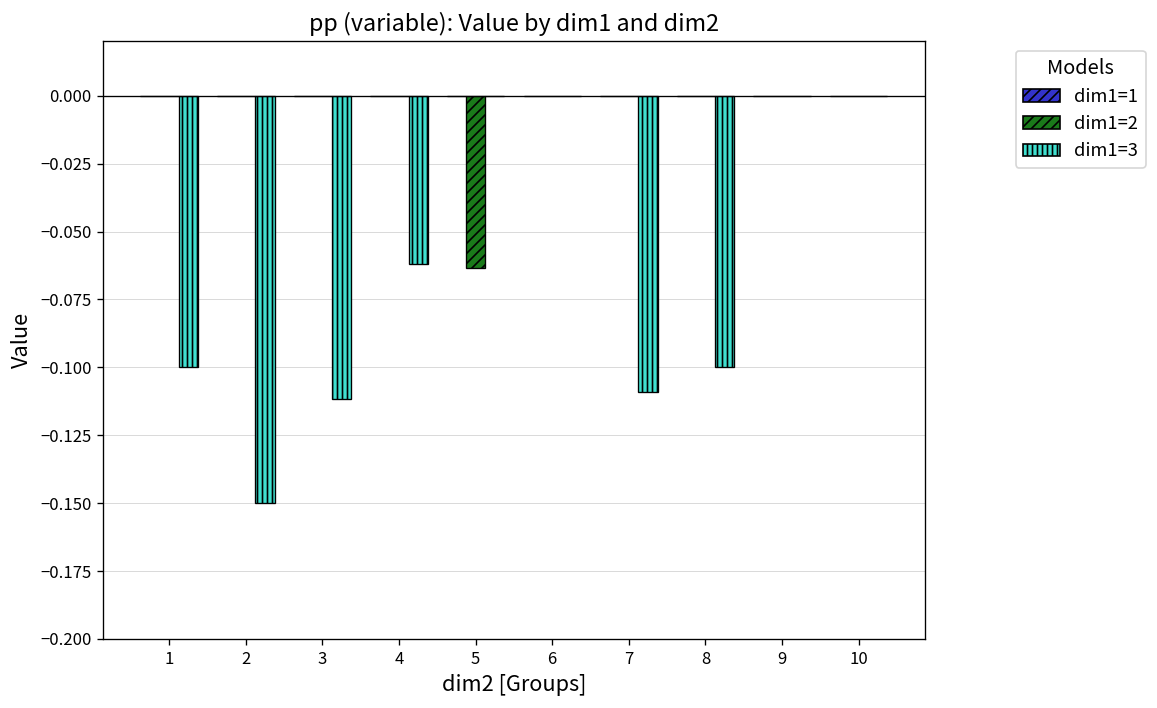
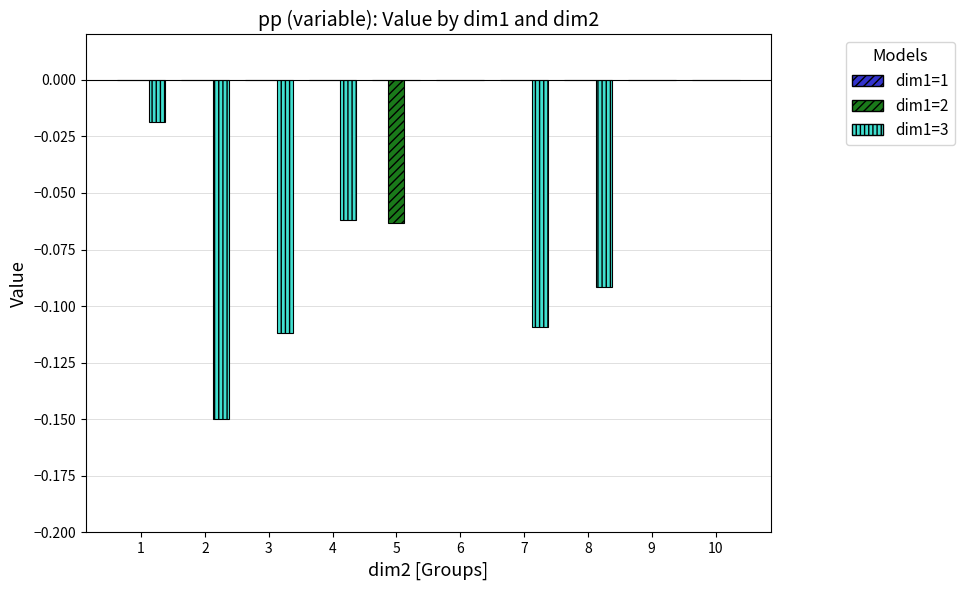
  {
    "dim1=1": {
      "1": 0.000,
      "2": 0.000,
      "3": 0.000,
      "4": 0.000,
      "5": 0.000,
      "6": 0.000,
      "7": 0.000,
      "8": 0.000,
      "9": 0.000,
      "10": 0.000
    },
    "dim1=2": {
      "1": 0.000,
      "2": 0.000,
      "3": 0.000,
      "4": 0.000,
      "5": -0.063,
      "6": 0.000,
      "7": 0.000,
      "8": 0.000,
      "9": 0.000,
      "10": 0.000
    },
    "dim1=3": {
-     "1": -0.100,
+     "1": -0.019,
      "2": -0.150,
      "3": -0.112,
      "4": -0.062,
      "5": 0.000,
      "6": 0.000,
      "7": -0.109,
-     "8": -0.100,
+     "8": -0.091,
      "9": 0.000,
      "10": 0.000
    }
  }
